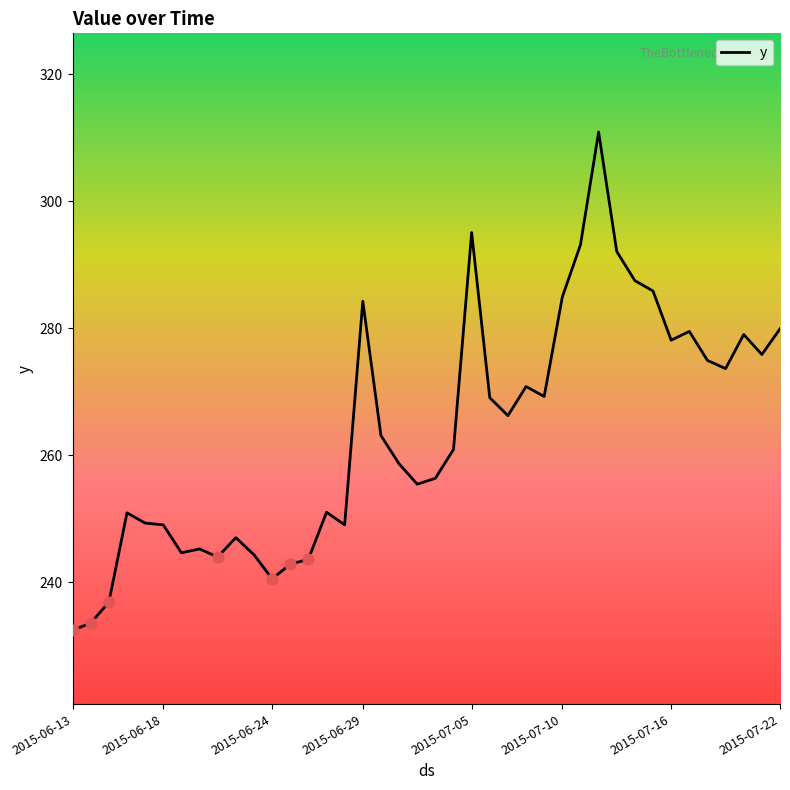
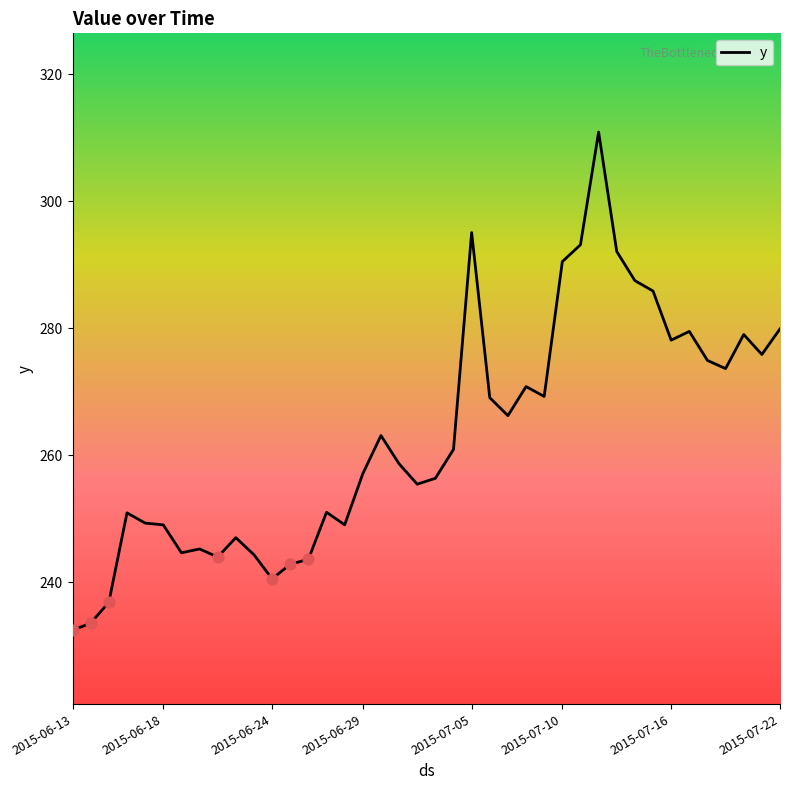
  {
    "y": {
      "2015-06-18": 249,
-     "2015-06-29": 284,
+     "2015-06-29": 257,
      "2015-07-05": 295,
-     "2015-07-10": 285,
+     "2015-07-10": 290,
      "2015-07-16": 278,
      "2015-07-22": 280
    }
  }
